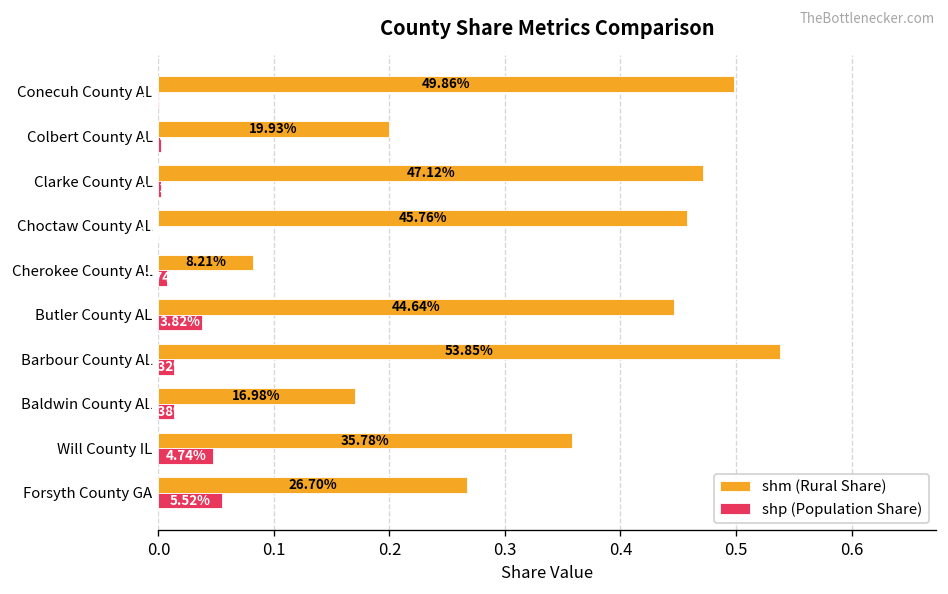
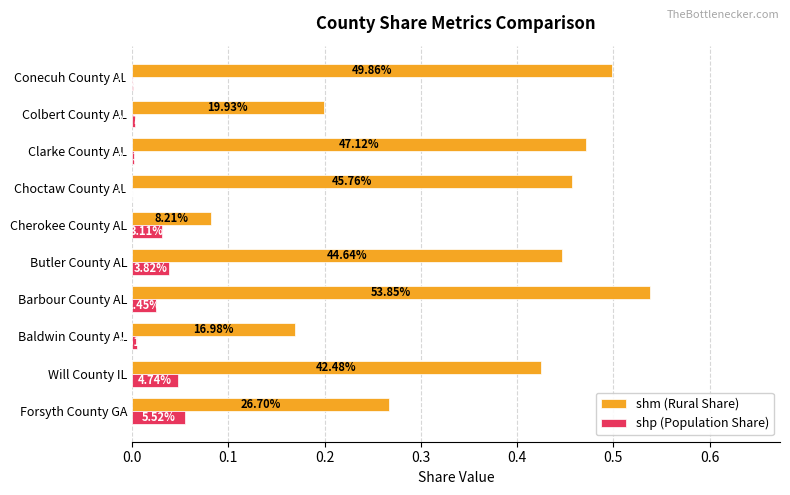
  {
    "shm (Rural Share)": {
      "Conecuh County AL": "49.86%",
      "Colbert County AL": "19.93%",
      "Clarke County AL": "47.12%",
      "Choctaw County AL": "45.76%",
      "Cherokee County AL": "8.21%",
      "Butler County AL": "44.64%",
      "Barbour County AL": "53.85%",
      "Baldwin County AL": "16.98%",
-     "Will County IL": "35.78%",
+     "Will County IL": "42.48%",
      "Forsyth County GA": "26.70%"
    },
    "shp (Population Share)": {
      "Colbert County AL": "0.00",
      "Choctaw County AL": "0.00",
-     "Cherokee County AL": "0.01",
-     "Barbour County AL": "0.01",
-     "Baldwin County AL": "0.014"
+     "Cherokee County AL": "0.03",
+     "Barbour County AL": "0.02",
+     "Baldwin County AL": "0.005"
    }
  }
